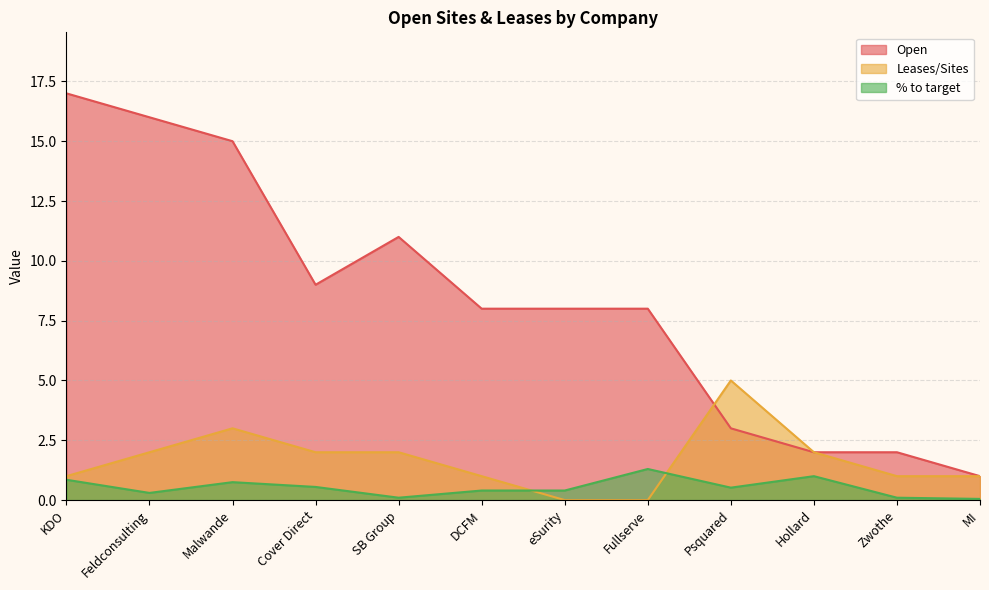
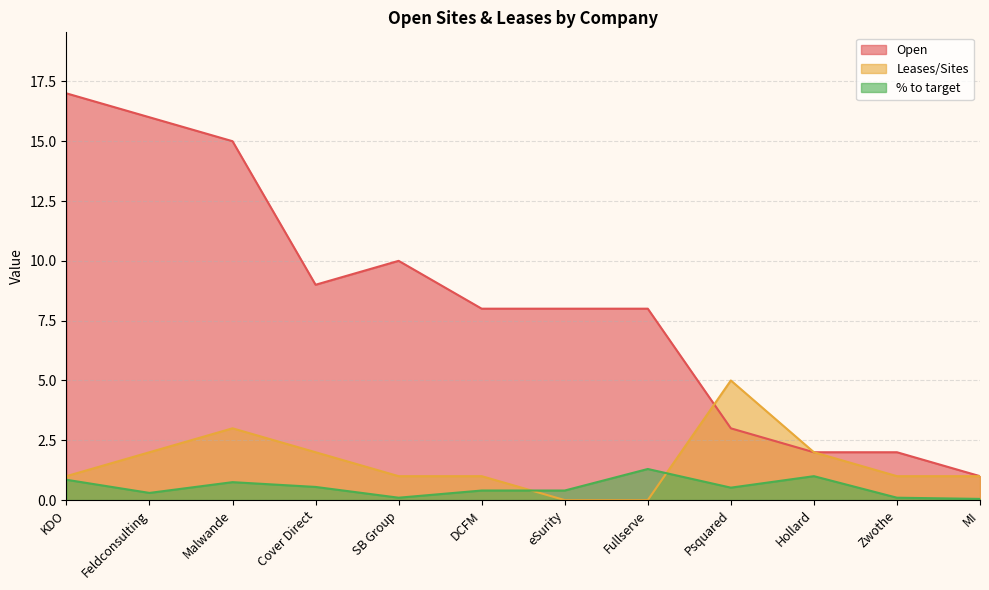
  {
    "Open": {
      "KDO": 17,
      "Feldconsulting": 16,
      "Malwande": 15,
      "Cover Direct": 9,
-     "SB Group": 11,
+     "SB Group": 10,
      "DCFM": 8,
      "eSurity": 8,
      "Fullserve": 8,
      "Psquared": 3,
      "Zwothe": 2
    },
    "Leases/Sites": {
      "KDO": 1,
      "Feldconsulting": 2,
      "Malwande": 3,
      "Cover Direct": 2,
-     "SB Group": 2,
+     "SB Group": 1,
      "DCFM": 1,
      "eSurity": 0,
      "Fullserve": 0,
      "Psquared": 5,
      "Zwothe": 1
    },
    "% to target": {
      "KDO": 0.9,
      "Feldconsulting": 0.3,
      "Malwande": 0.8,
      "Cover Direct": 0.6,
      "SB Group": 0,
      "DCFM": 0.4,
      "eSurity": 0.4,
      "Fullserve": 1.3,
      "Psquared": 0.5,
      "Hollard": 1,
      "Zwothe": 0,
      "MI": 0
    }
  }
